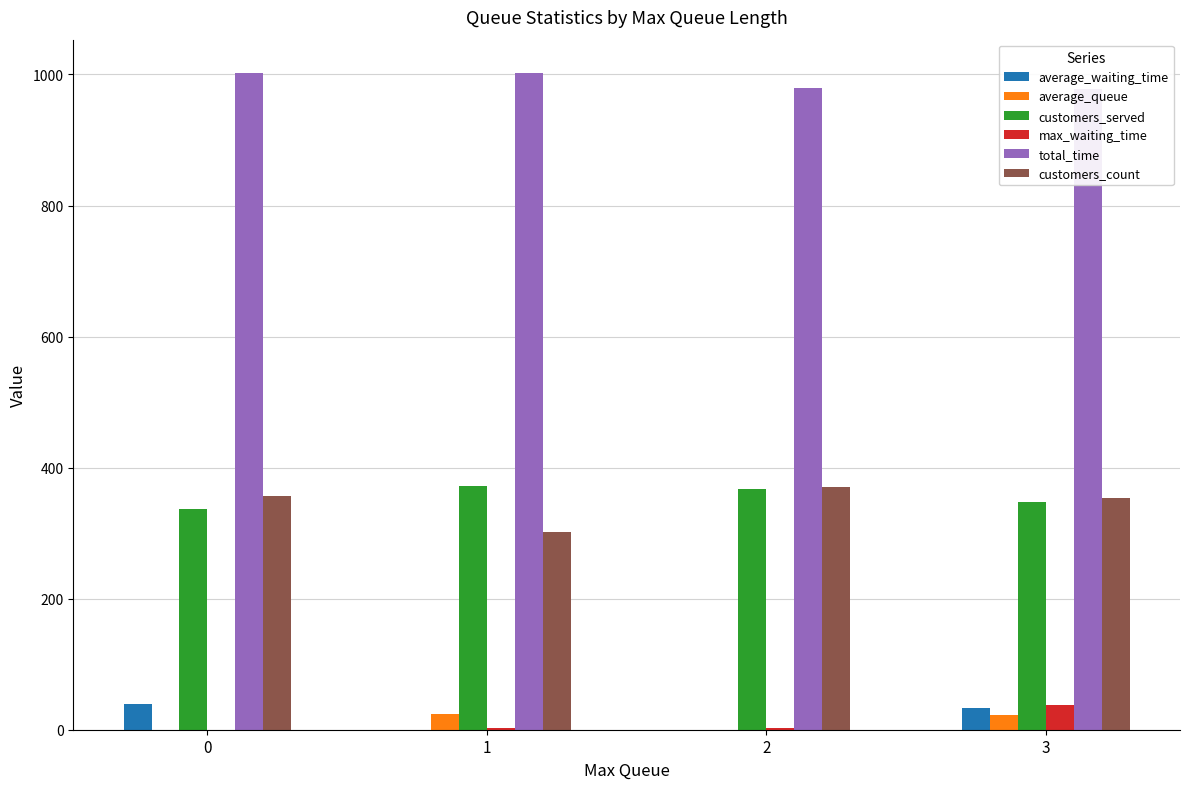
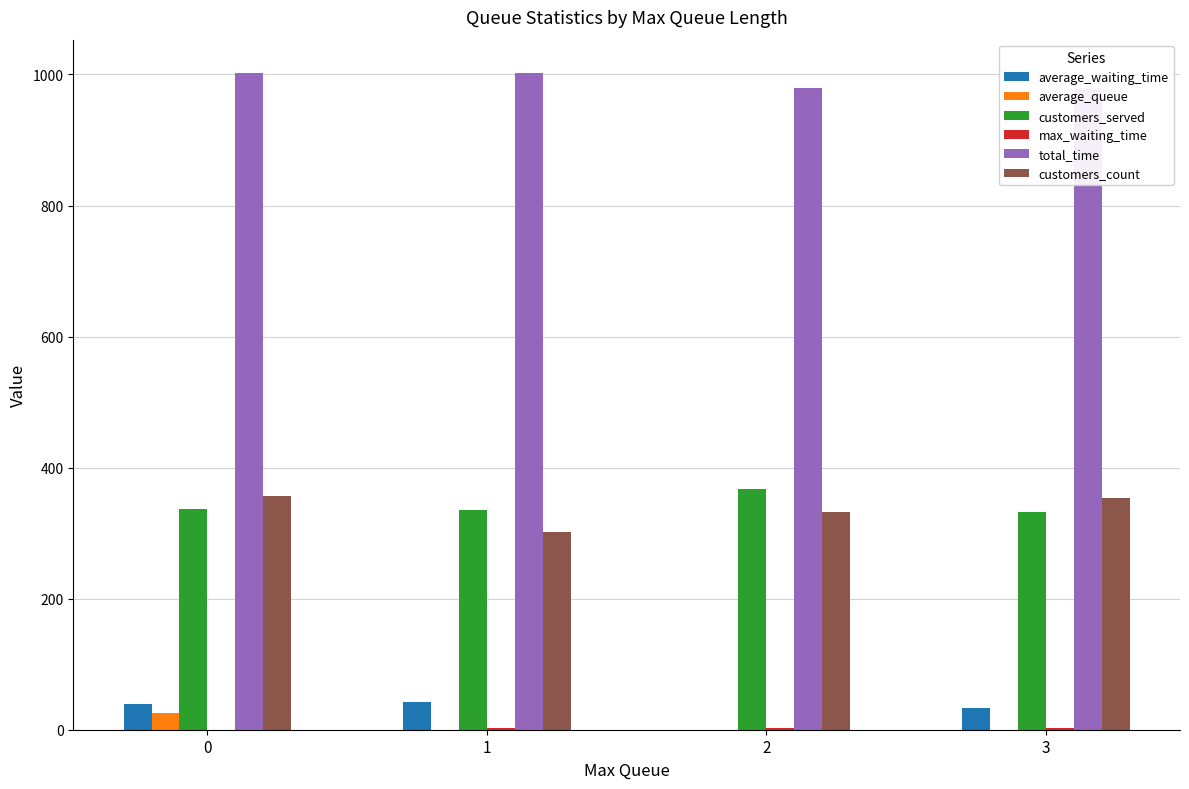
  {
    "average_waiting_time": {
      "0": 40,
-     "1": 0,
+     "1": 40,
      "3": 30
    },
    "average_queue": {
-     "0": 0,
-     "1": 20,
-     "3": 20
+     "0": 30,
+     "1": 0,
+     "3": 0
    },
    "customers_served": {
      "0": 340,
-     "1": 370,
+     "1": 340,
      "2": 370,
-     "3": 350
+     "3": 330
    },
    "max_waiting_time": {
      "0": 0,
-     "3": 40
+     "3": 0
    },
    "total_time": {
      "0": 1000,
      "1": 1000,
      "2": 980
    },
    "customers_count": {
      "0": 360,
      "1": 300,
-     "2": 370,
+     "2": 330,
      "3": 350
    }
  }
